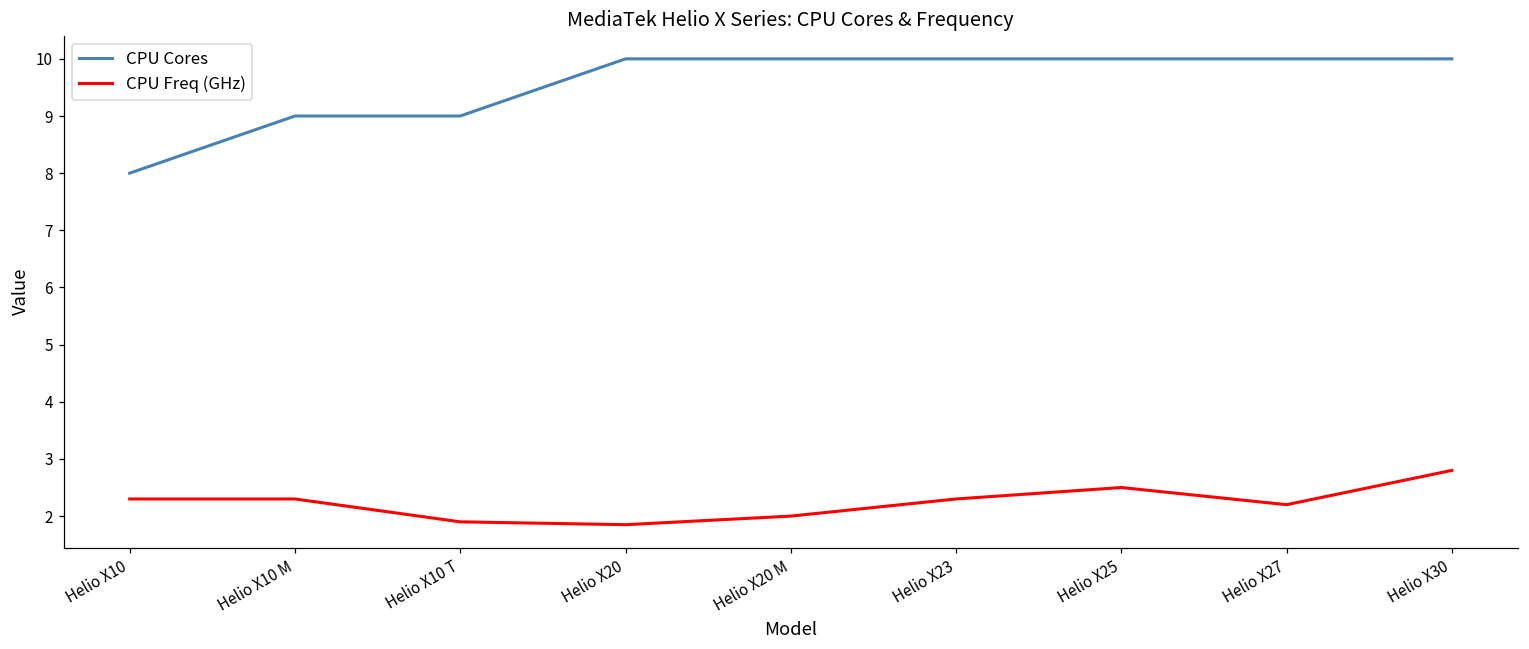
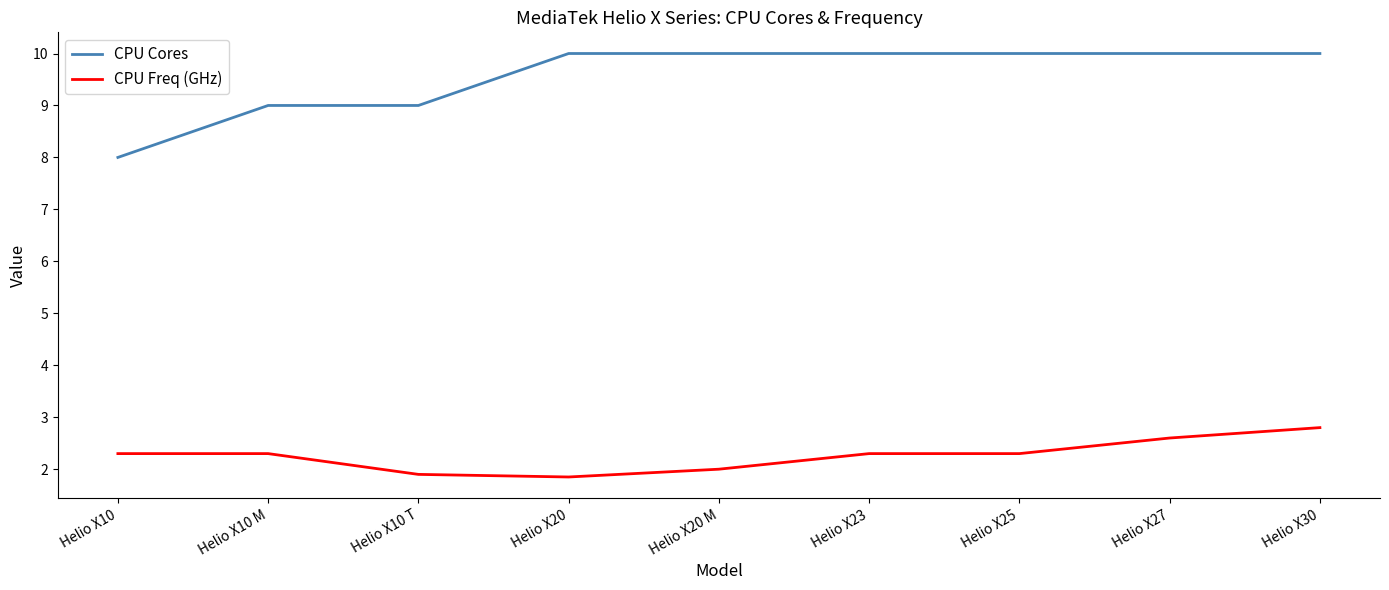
  {
    "CPU Cores": {
      "Helio X10": 8.0,
      "Helio X10 M": 9.0,
      "Helio X10 T": 9.0,
      "Helio X20": 10.0,
      "Helio X20 M": 10.0,
      "Helio X23": 10.0,
      "Helio X25": 10.0,
      "Helio X27": 10.0,
      "Helio X30": 10.0
    },
    "CPU Freq (GHz)": {
      "Helio X10": 2.3,
      "Helio X10 M": 2.3,
      "Helio X10 T": 1.9,
      "Helio X20": 1.9,
      "Helio X20 M": 2.0,
      "Helio X23": 2.3,
-     "Helio X25": 2.5,
-     "Helio X27": 2.2,
+     "Helio X25": 2.3,
+     "Helio X27": 2.6,
      "Helio X30": 2.8
    }
  }
